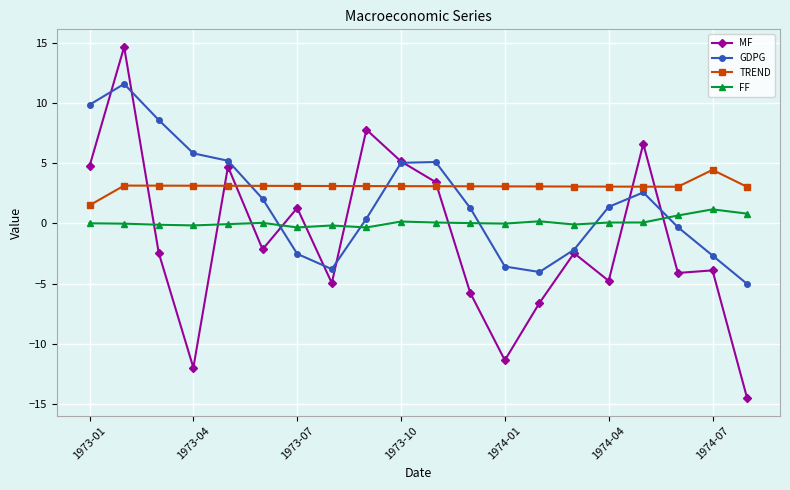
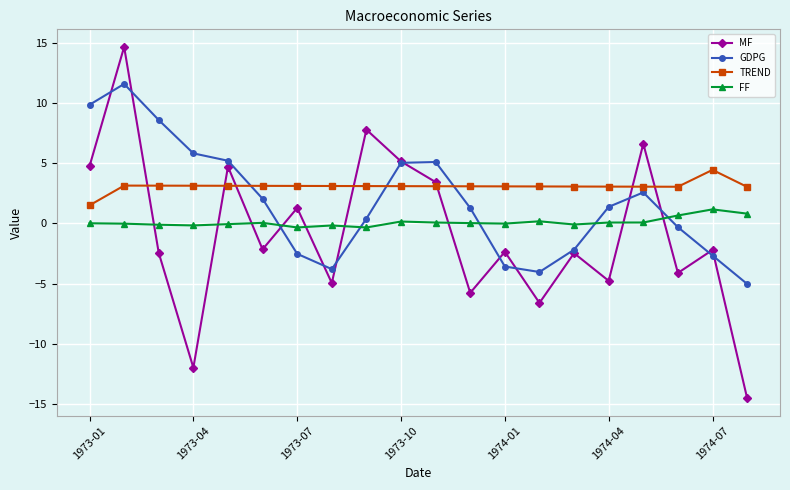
  {
    "MF": {
      "1973-01": 4.8,
      "1973-04": -12.0,
      "1973-07": 1.3,
-     "1974-01": -11.3,
+     "1974-01": -2.3,
      "1974-04": -4.8,
-     "1974-07": -3.9
+     "1974-07": -2.2
    },
    "GDPG": {
      "1973-01": 9.8,
      "1973-04": 5.8,
      "1973-07": -2.5,
      "1974-01": -3.6,
      "1974-04": 1.4,
      "1974-07": -2.7
    },
    "TREND": {
      "1973-01": 1.5,
      "1973-04": 3.1,
      "1973-07": 3.1,
      "1973-10": 3.1,
      "1974-01": 3.1,
      "1974-04": 3.1,
      "1974-07": 4.4
    },
    "FF": {
      "1973-01": 0.0,
      "1973-04": -0.2,
      "1973-07": -0.3,
      "1973-10": 0.2,
      "1974-01": 0.0,
      "1974-04": 0.1,
      "1974-07": 1.2
    }
  }
